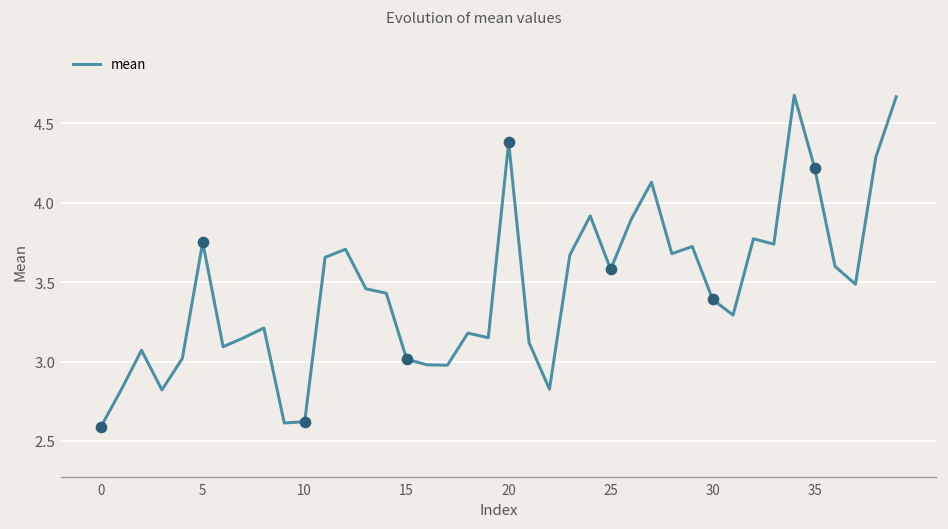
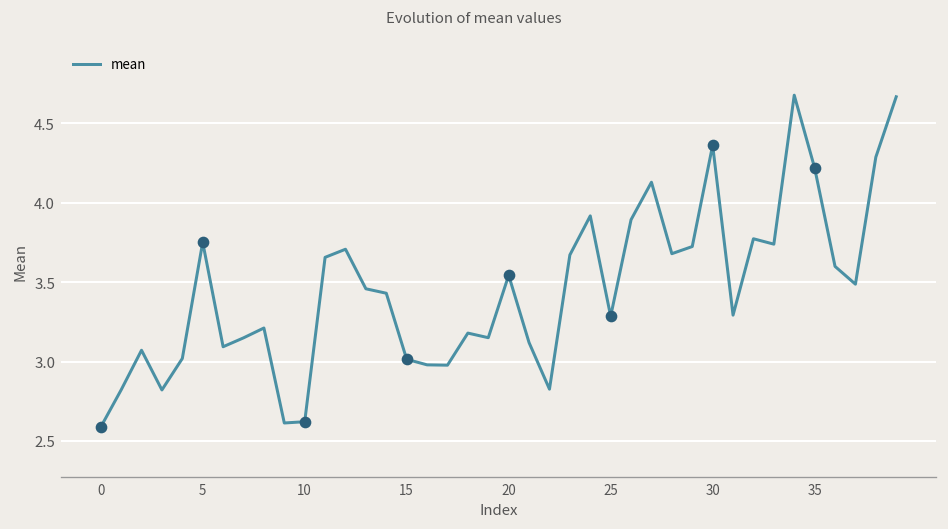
  {
    "mean": {
-     "20": 4.38,
-     "25": 3.58,
-     "30": 3.39
+     "20": 3.54,
+     "25": 3.29,
+     "30": 4.36
    }
  }
